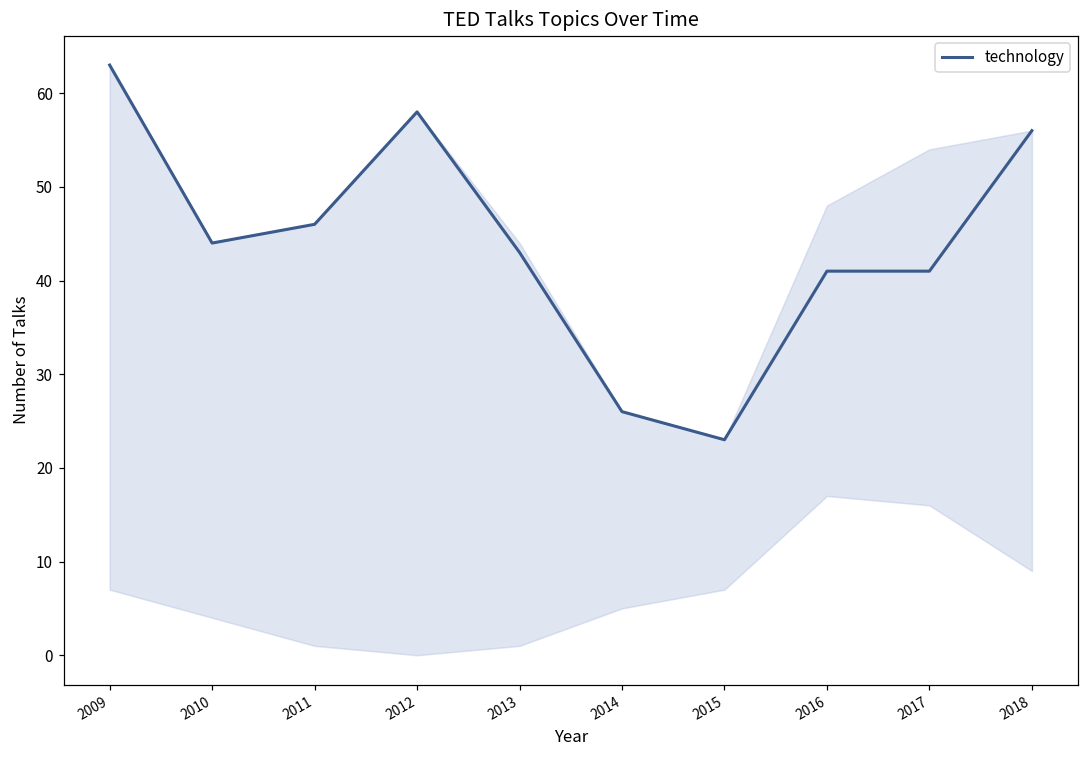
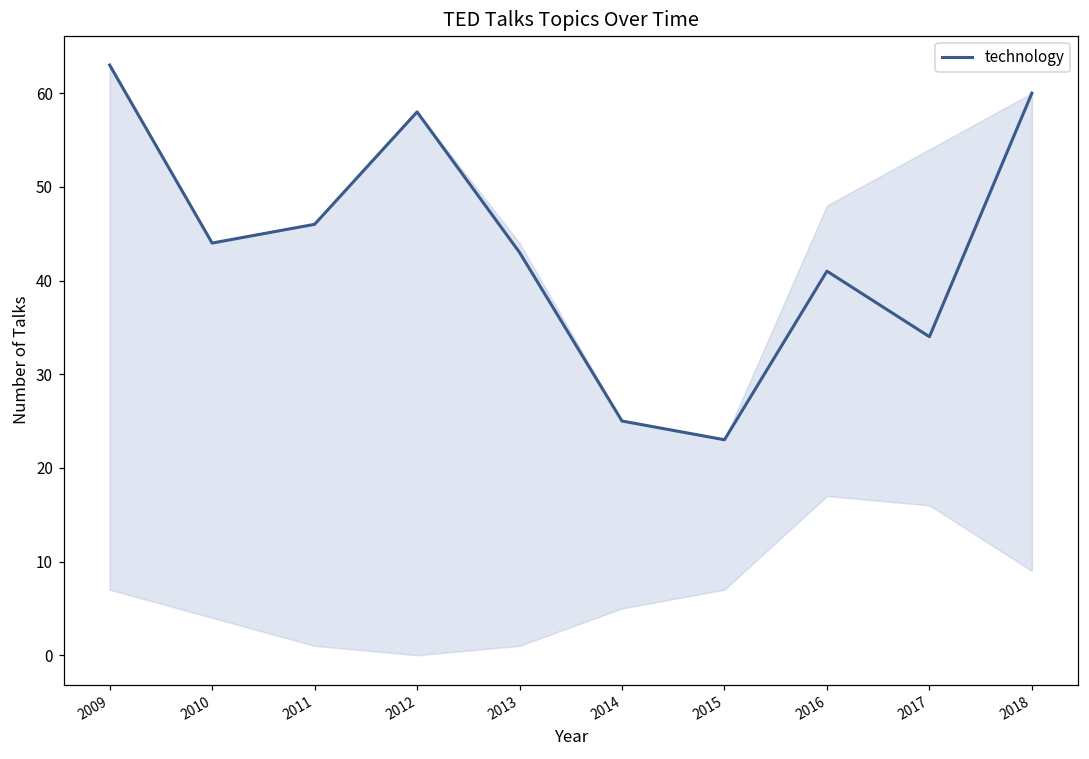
  {
    "technology": {
      "2013": 43,
-     "2014": 26,
+     "2014": 25,
      "2016": 41,
-     "2017": 41,
-     "2018": 56
+     "2017": 34,
+     "2018": 60
    }
  }
